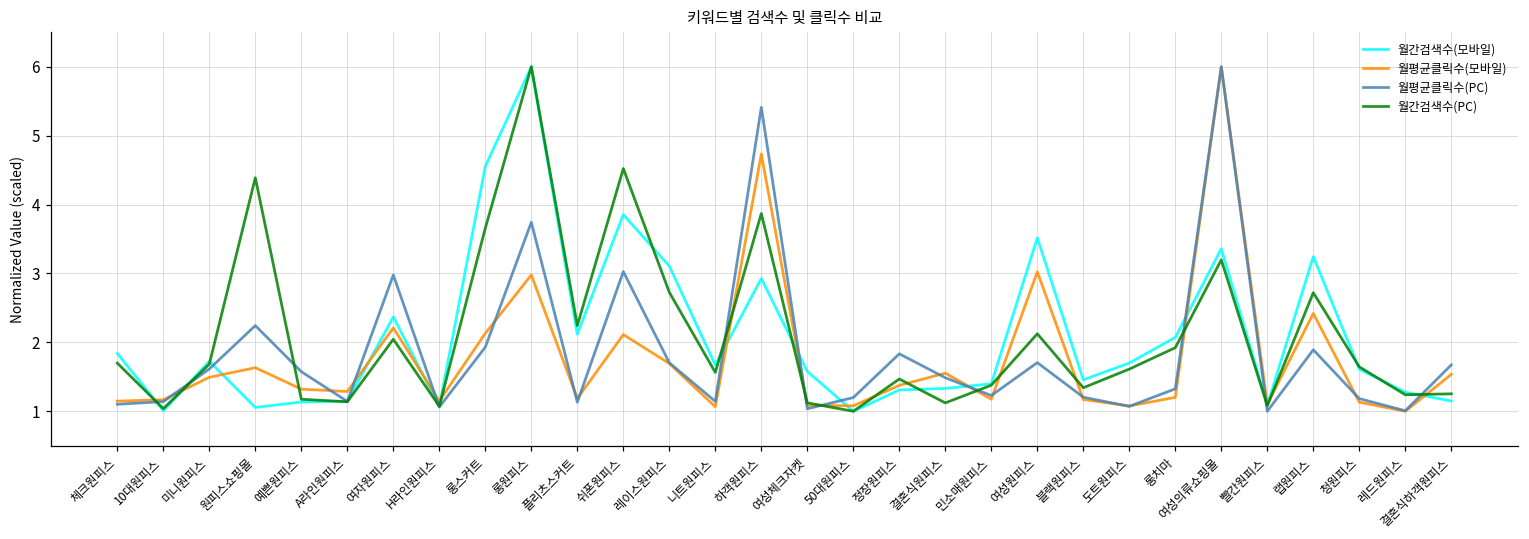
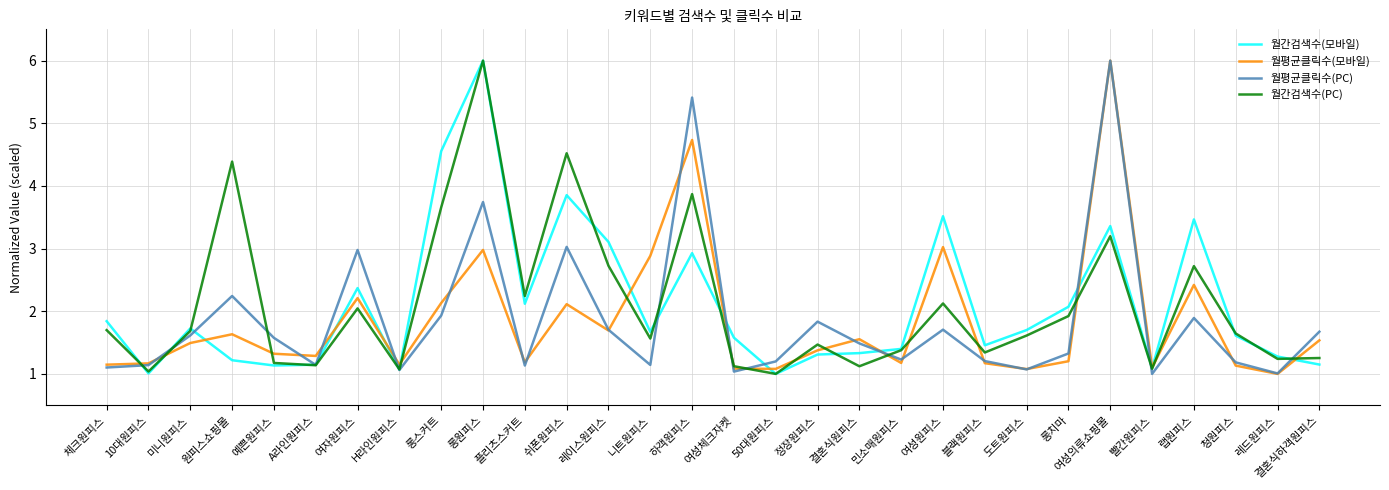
  {
    "월간검색수(모바일)": {
      "체크원피스": 1.8,
      "미니원피스": 1.7,
-     "원피스쇼핑몰": 1.1,
+     "원피스쇼핑몰": 1.2,
      "여자원피스": 2.4,
      "롱스커트": 4.6,
      "플리츠스커트": 2.1,
      "쉬폰원피스": 3.9,
      "레이스원피스": 3.1,
      "니트원피스": 1.7,
      "하객원피스": 2.9,
      "여성체크자켓": 1.6,
      "정장원피스": 1.3,
      "결혼식원피스": 1.3,
      "여성원피스": 3.5,
      "블랙원피스": 1.5,
      "도트원피스": 1.7,
      "롱치마": 2.1,
      "여성의류쇼핑몰": 3.4,
-     "랩원피스": 3.2,
+     "랩원피스": 3.5,
      "결혼식하객원피스": 1.1
    },
    "월평균클릭수(모바일)": {
      "체크원피스": 1.1,
      "미니원피스": 1.5,
      "원피스쇼핑몰": 1.6,
      "예쁜원피스": 1.3,
      "A라인원피스": 1.3,
      "여자원피스": 2.2,
      "H라인원피스": 1.1,
      "롱스커트": 2.1,
      "롱원피스": 3.0,
      "플리츠스커트": 1.2,
      "쉬폰원피스": 2.1,
-     "니트원피스": 1.1,
+     "니트원피스": 2.9,
      "하객원피스": 4.7,
      "50대원피스": 1.1,
      "정장원피스": 1.4,
      "결혼식원피스": 1.6,
      "민소매원피스": 1.2,
      "여성원피스": 3.0,
      "롱치마": 1.2,
      "랩원피스": 2.4,
      "청원피스": 1.1,
      "결혼식하객원피스": 1.5
    },
    "월평균클릭수(PC)": {
      "체크원피스": 1.1,
      "미니원피스": 1.6,
      "원피스쇼핑몰": 2.2,
      "예쁜원피스": 1.6,
      "여자원피스": 3.0,
      "롱스커트": 1.9,
      "롱원피스": 3.7,
      "플리츠스커트": 1.1,
      "쉬폰원피스": 3.0,
      "니트원피스": 1.1,
      "하객원피스": 5.4,
      "여성체크자켓": 1.0,
      "50대원피스": 1.2,
      "정장원피스": 1.8,
      "결혼식원피스": 1.5,
      "민소매원피스": 1.2,
      "여성원피스": 1.7,
      "롱치마": 1.3,
      "빨간원피스": 1.0,
      "랩원피스": 1.9,
      "청원피스": 1.2,
      "결혼식하객원피스": 1.7
    },
    "월간검색수(PC)": {
      "체크원피스": 1.7,
      "미니원피스": 1.7,
      "원피스쇼핑몰": 4.4,
      "여자원피스": 2.0,
      "롱스커트": 3.7,
      "플리츠스커트": 2.2,
      "쉬폰원피스": 4.5,
      "레이스원피스": 2.7,
      "니트원피스": 1.6,
      "하객원피스": 3.9,
      "정장원피스": 1.5,
      "결혼식원피스": 1.1,
      "여성원피스": 2.1,
      "블랙원피스": 1.3,
      "도트원피스": 1.6,
      "롱치마": 1.9,
      "여성의류쇼핑몰": 3.2,
      "랩원피스": 2.7,
      "결혼식하객원피스": 1.3
    }
  }
